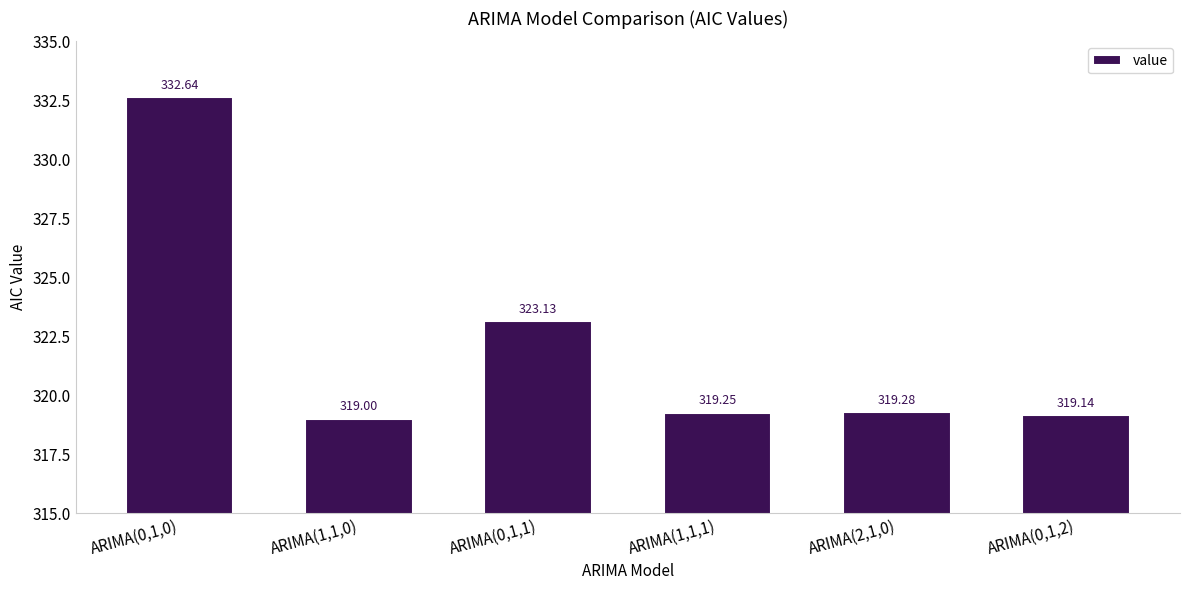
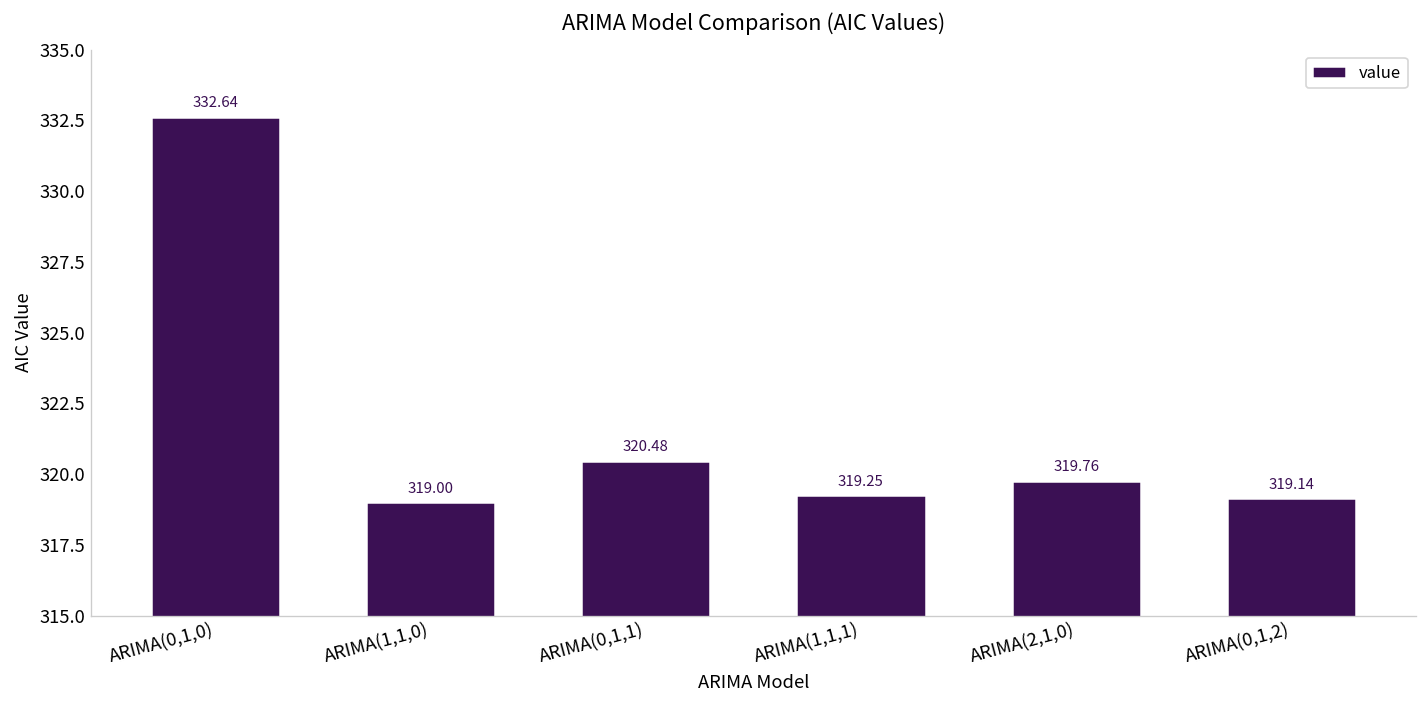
  {
    "ARIMA(0,1,0)": 332.64,
    "ARIMA(1,1,0)": 319.00,
-   "ARIMA(0,1,1)": 323.13,
+   "ARIMA(0,1,1)": 320.48,
    "ARIMA(1,1,1)": 319.25,
-   "ARIMA(2,1,0)": 319.28,
+   "ARIMA(2,1,0)": 319.76,
    "ARIMA(0,1,2)": 319.14
  }
